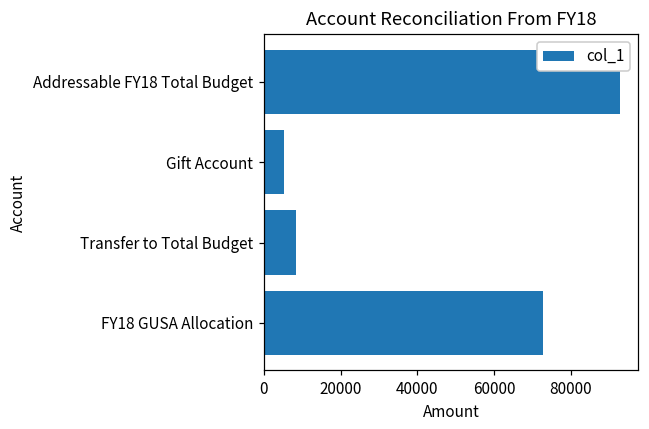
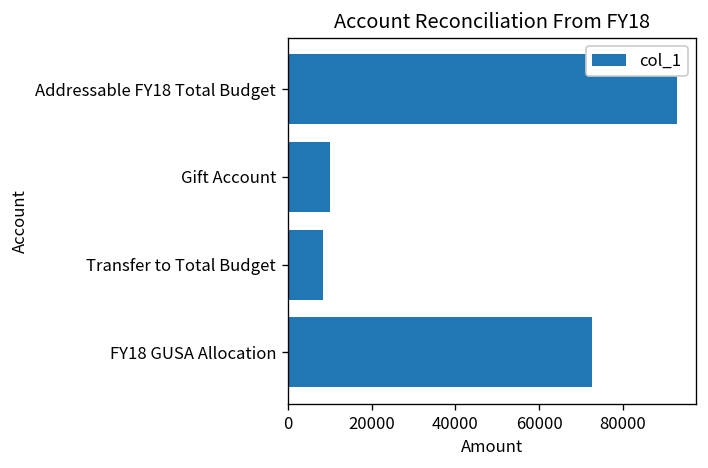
  {
    "Addressable FY18 Total Budget": 93000,
-   "Gift Account": 5000,
+   "Gift Account": 10000,
    "Transfer to Total Budget": 8000,
    "FY18 GUSA Allocation": 73000
  }
